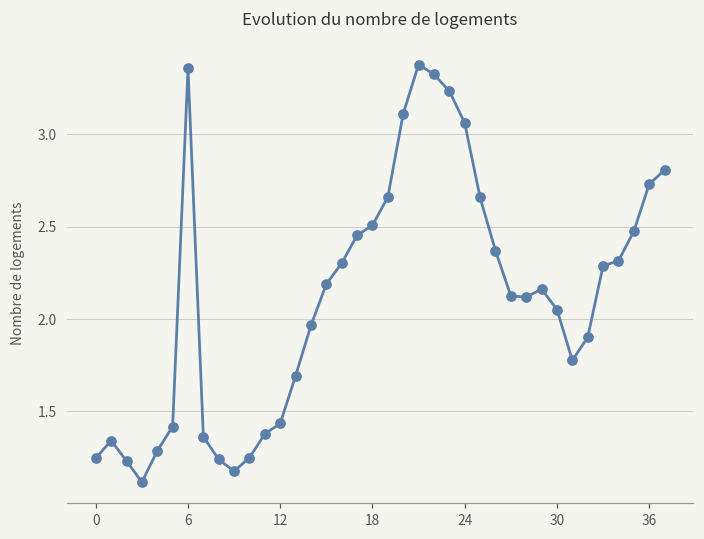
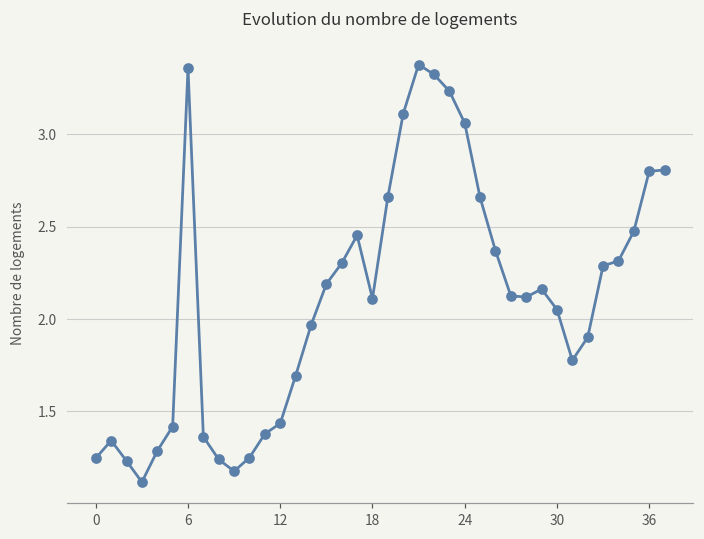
  {
    "0": 1.25,
    "6": 3.36,
    "12": 1.44,
-   "18": 2.51,
+   "18": 2.11,
    "24": 3.06,
    "30": 2.05,
-   "36": 2.73
+   "36": 2.80
  }
